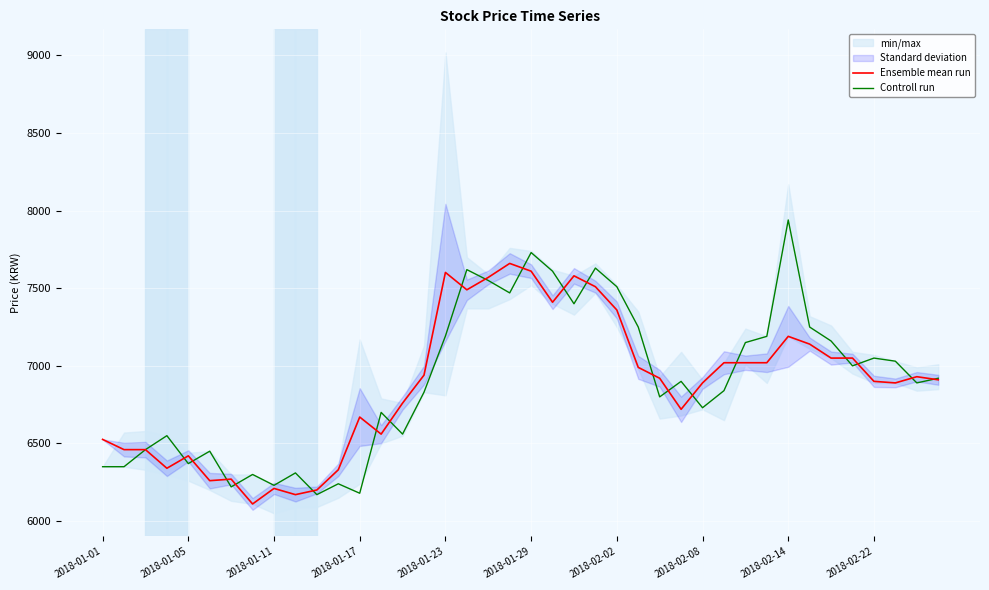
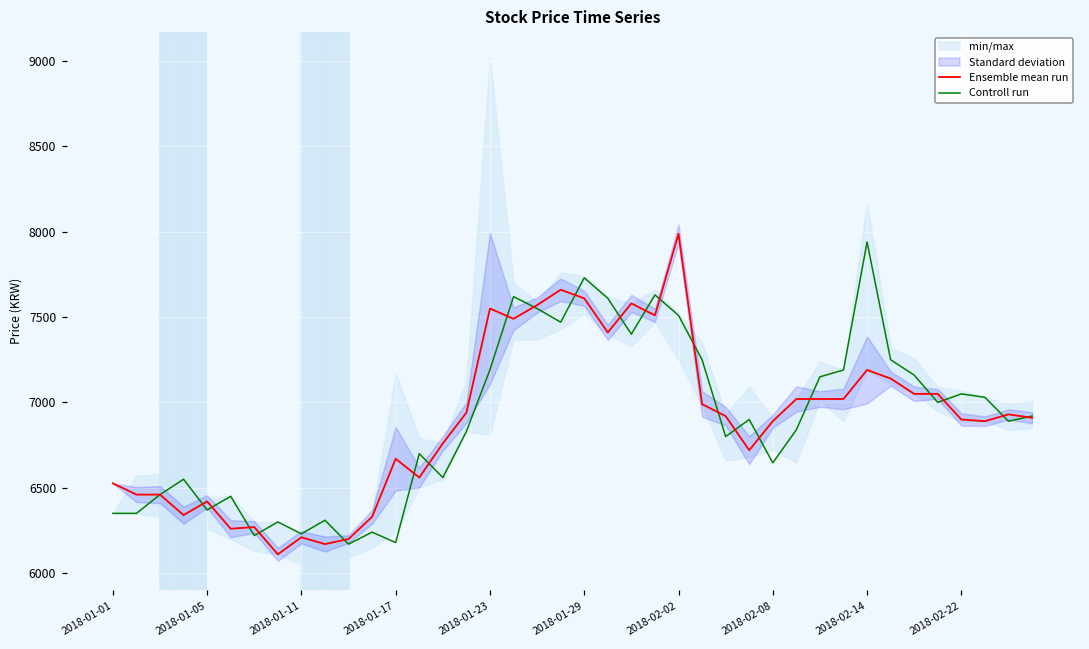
  {
    "Ensemble mean run": {
      "2018-01-05": 6420,
      "2018-01-11": 6210,
      "2018-01-17": 6670,
-     "2018-01-23": 7600,
+     "2018-01-23": 7550,
      "2018-01-29": 7610,
-     "2018-02-02": 7360,
+     "2018-02-02": 7990,
      "2018-02-08": 6890,
      "2018-02-14": 7190,
      "2018-02-22": 6900
    },
    "Controll run": {
      "2018-01-05": 6370,
      "2018-01-17": 6180,
      "2018-01-23": 7190,
-     "2018-02-08": 6730,
+     "2018-02-08": 6650,
      "2018-02-14": 7940,
      "2018-02-22": 7050
    }
  }
